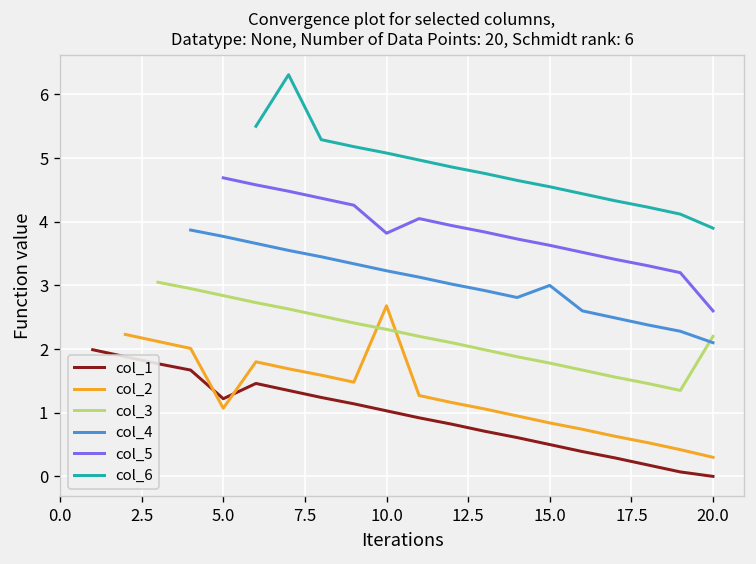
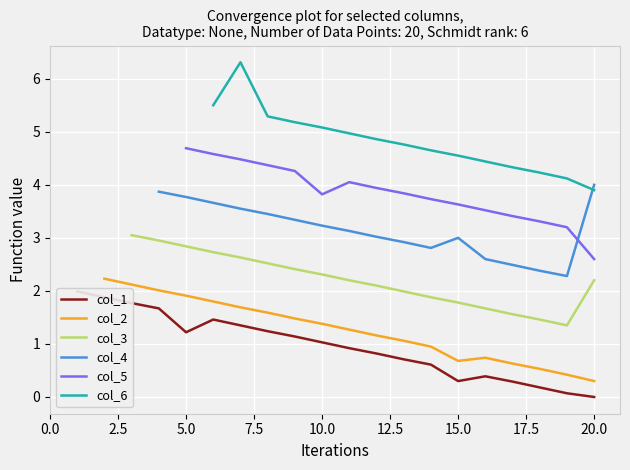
  {
    "col_1": {
      "5.0": 1.2,
      "10.0": 1.0,
-     "15.0": 0.5,
+     "15.0": 0.3,
      "20.0": 0.0
    },
    "col_2": {
-     "5.0": 1.1,
-     "10.0": 2.7,
-     "15.0": 0.8,
+     "5.0": 1.9,
+     "10.0": 1.4,
+     "15.0": 0.7,
      "20.0": 0.3
    },
    "col_3": {
      "5.0": 2.8,
      "10.0": 2.3,
      "15.0": 1.8,
      "20.0": 2.2
    },
    "col_4": {
      "5.0": 3.8,
      "10.0": 3.2,
      "15.0": 3.0,
-     "20.0": 2.1
+     "20.0": 4.0
    },
    "col_5": {
      "5.0": 4.7,
      "10.0": 3.8,
      "15.0": 3.6,
      "20.0": 2.6
    },
    "col_6": {
      "10.0": 5.1,
      "15.0": 4.6,
      "20.0": 3.9
    }
  }
